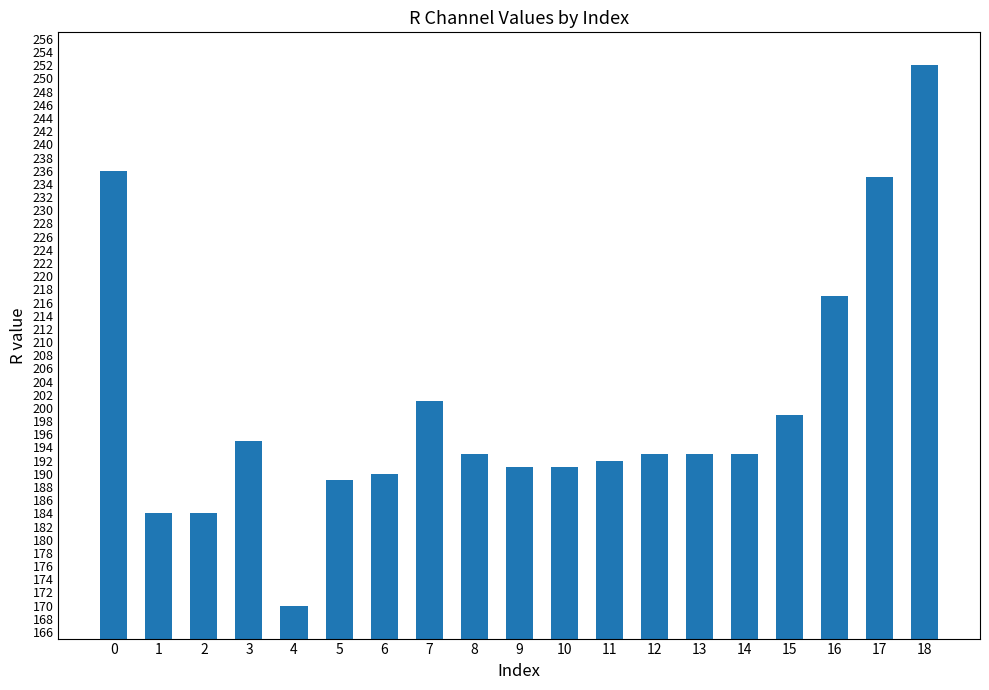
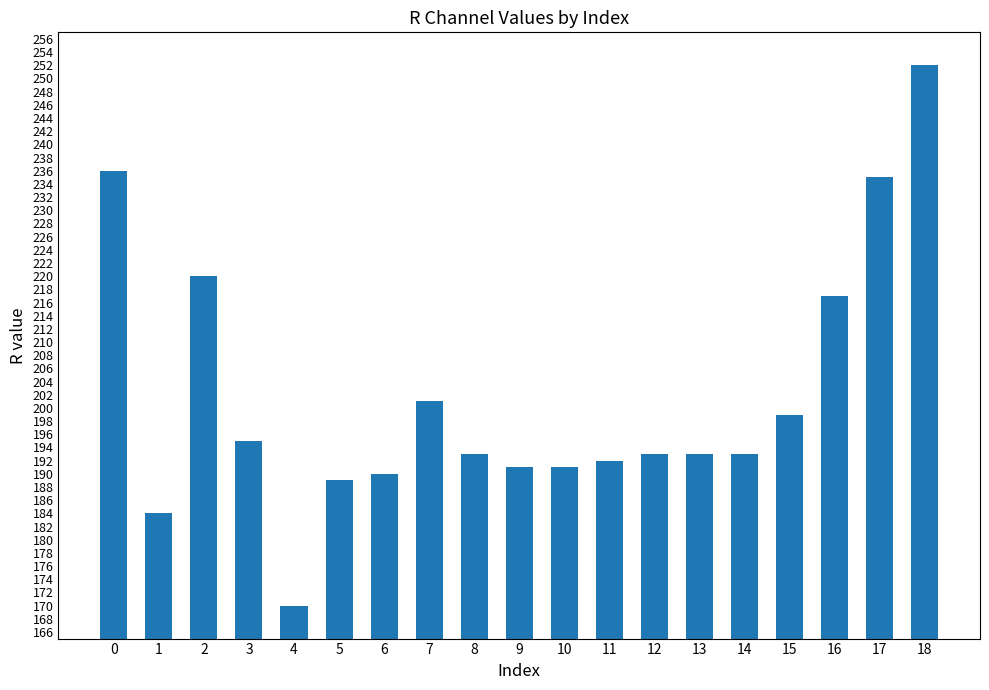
  {
    "0": 236,
    "1": 184,
-   "2": 184,
+   "2": 220,
    "3": 195,
    "4": 170,
    "5": 189,
    "6": 190,
    "7": 201,
    "8": 193,
    "9": 191,
    "10": 191,
    "11": 192,
    "12": 193,
    "13": 193,
    "14": 193,
    "15": 199,
    "16": 217,
    "17": 235,
    "18": 252
  }
